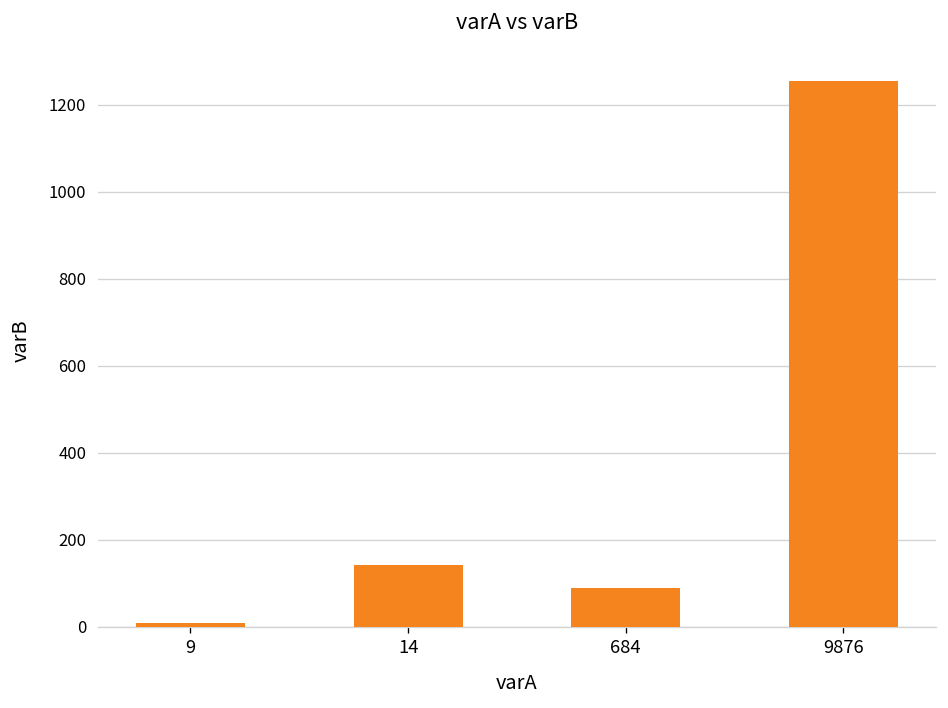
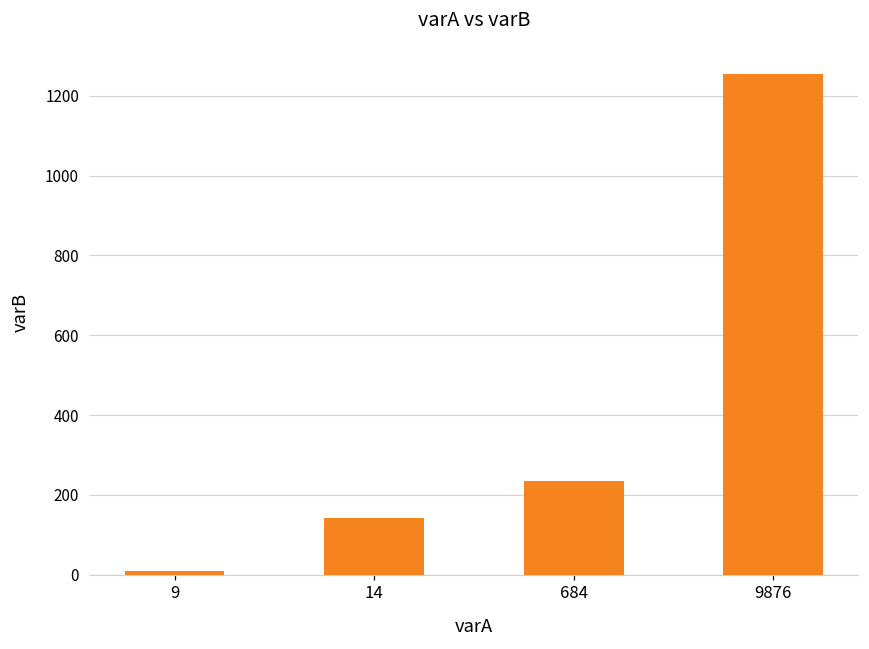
  {
    "9": 10,
    "14": 140,
-   "684": 90,
+   "684": 230,
    "9876": 1250
  }
